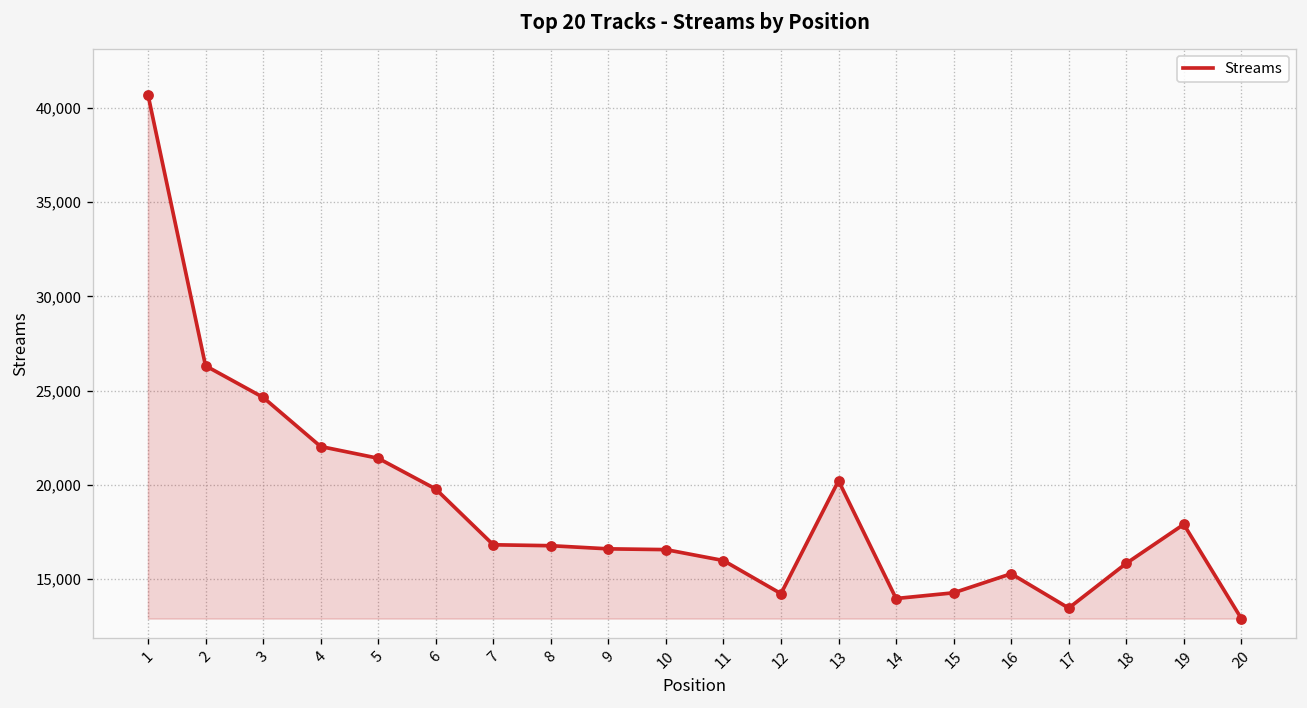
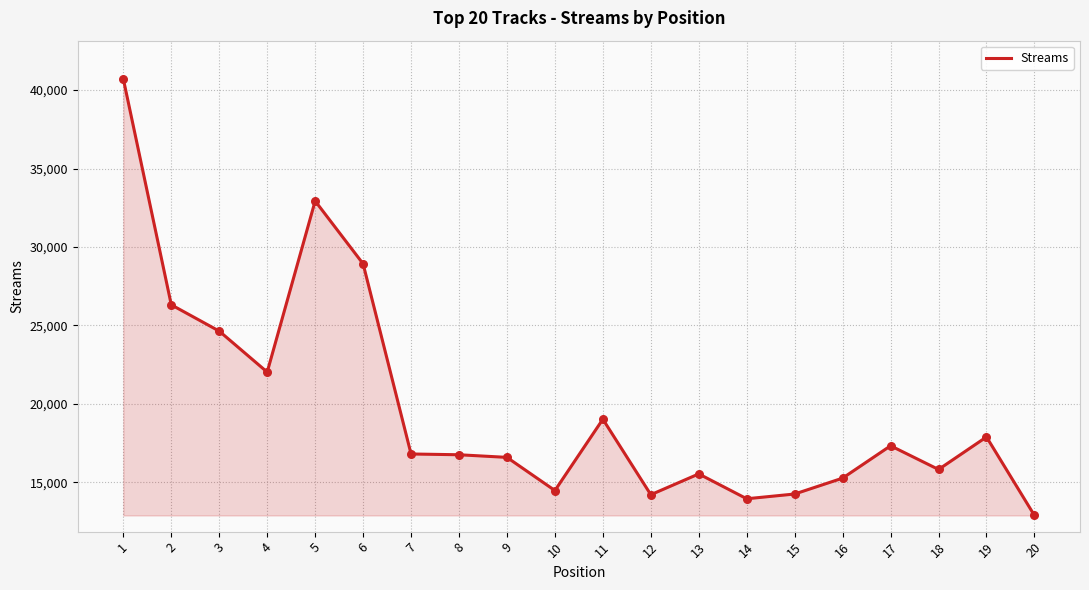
  {
    "1": "40,700",
    "2": "26,300",
    "3": "24,600",
    "4": "22,000",
-   "5": "21,400",
-   "6": "19,800",
+   "5": "32,900",
+   "6": "28,900",
    "7": "16,800",
    "8": "16,800",
    "9": "16,600",
-   "10": "16,600",
-   "11": "16,000",
+   "10": "14,500",
+   "11": "19,000",
    "12": "14,200",
-   "13": "20,200",
+   "13": "15,500",
    "14": "14,000",
    "15": "14,300",
    "16": "15,300",
-   "17": "13,400",
+   "17": "17,300",
    "18": "15,800",
    "19": "17,900",
    "20": "12,900"
  }
